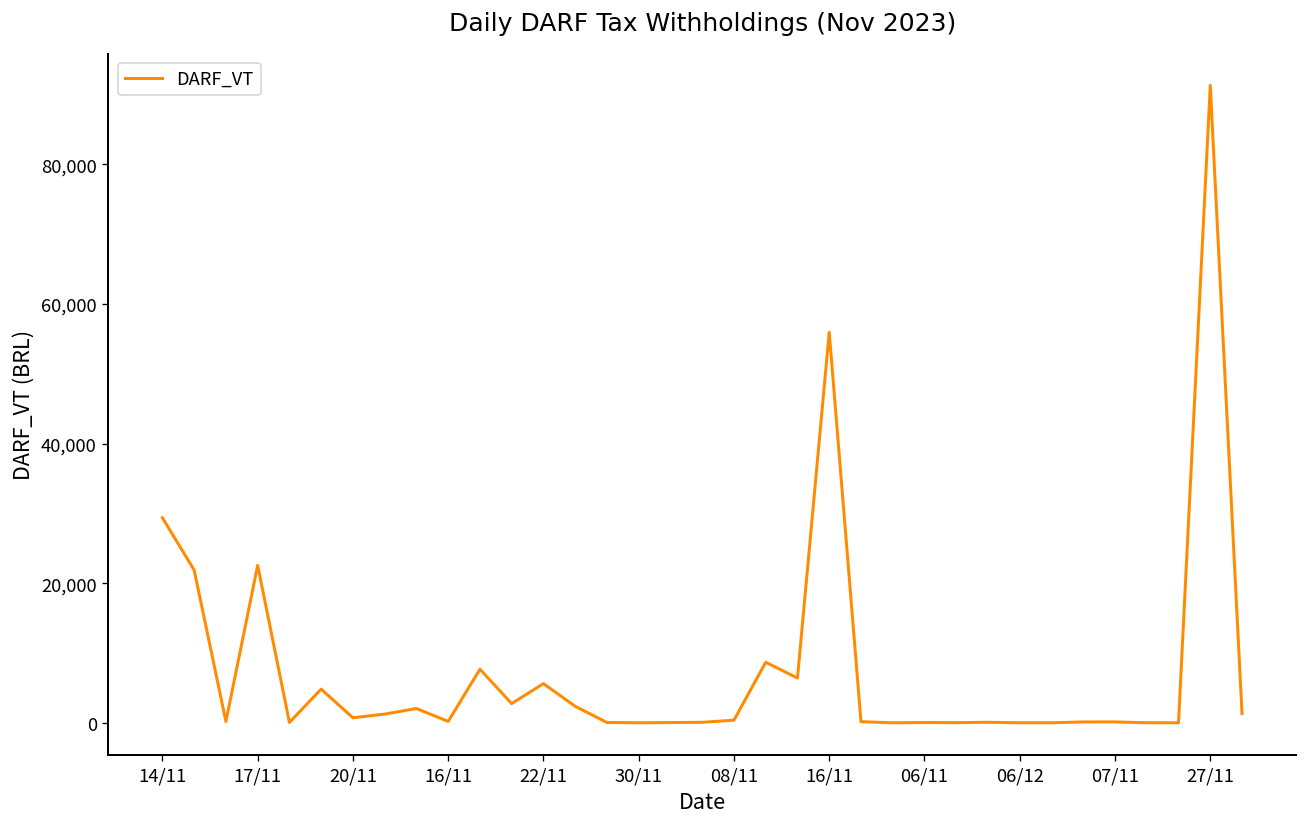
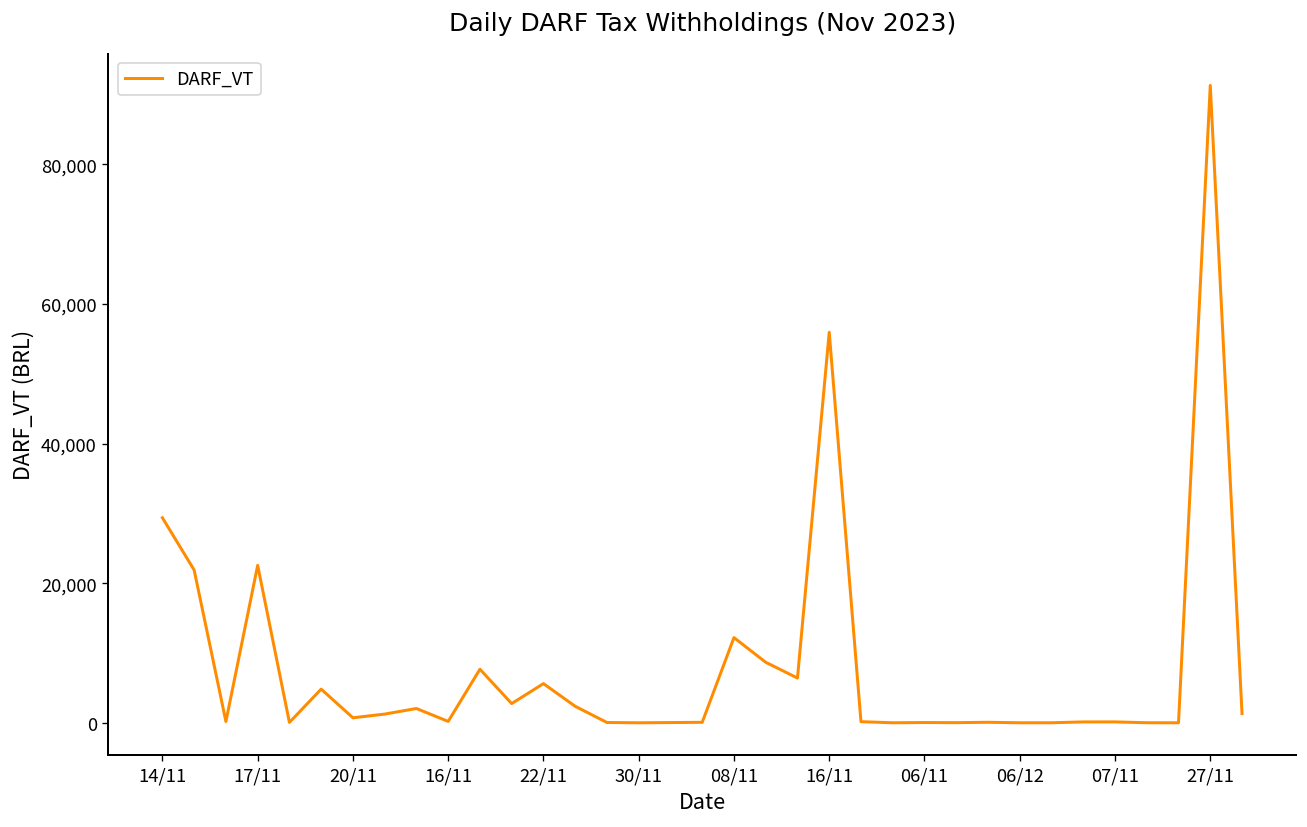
  {
    "14/11": "29,000",
-   "08/11": "0",
+   "08/11": "12,000",
    "27/11": "91,000"
  }
